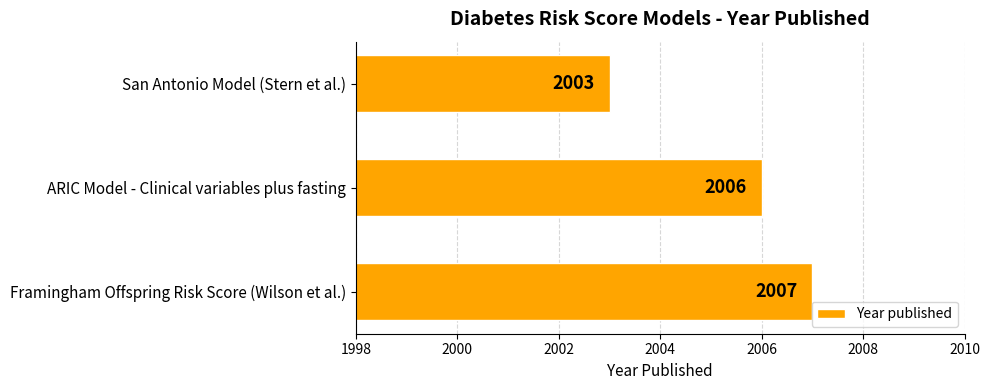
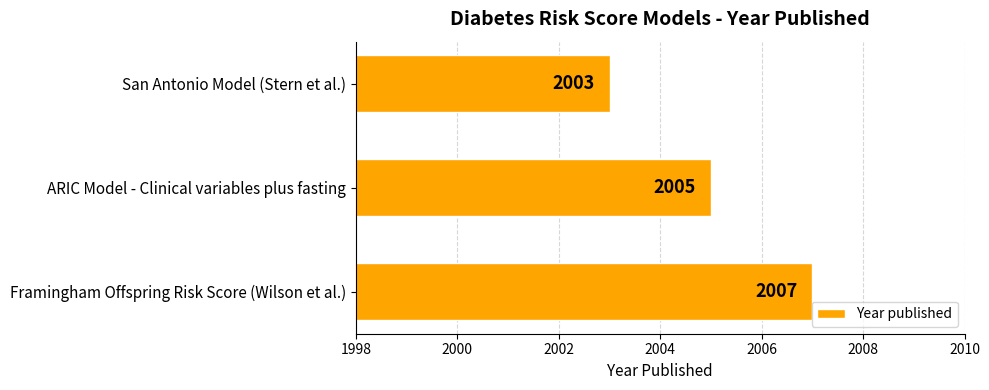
  {
    "San Antonio Model (Stern et al.)": 2003,
-   "ARIC Model - Clinical variables plus fasting": 2006,
+   "ARIC Model - Clinical variables plus fasting": 2005,
    "Framingham Offspring Risk Score (Wilson et al.)": 2007
  }
